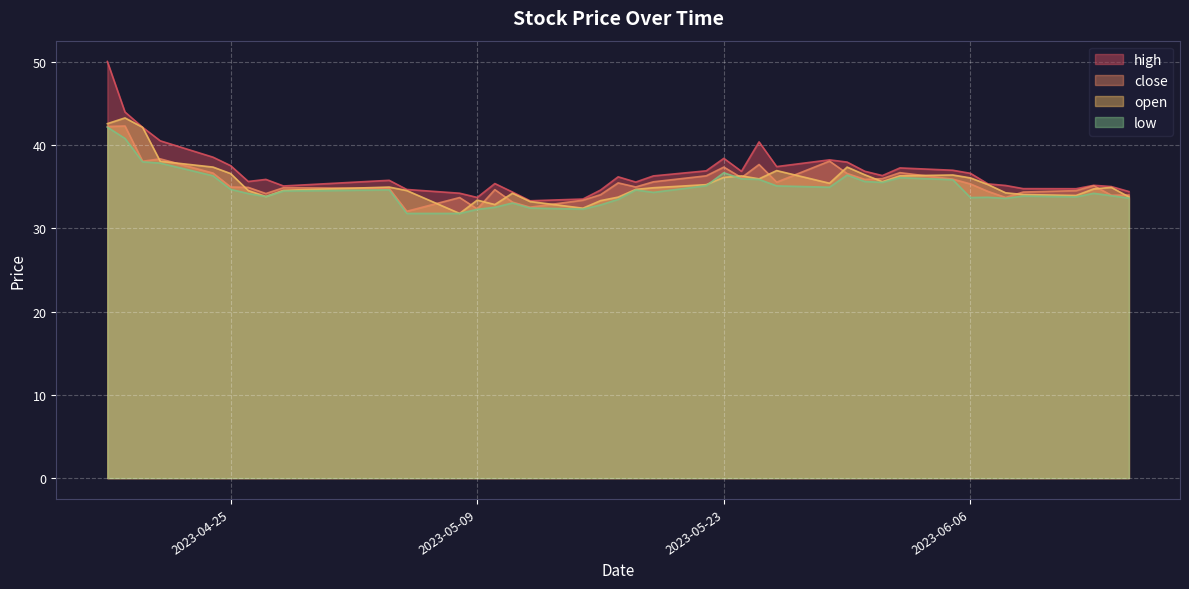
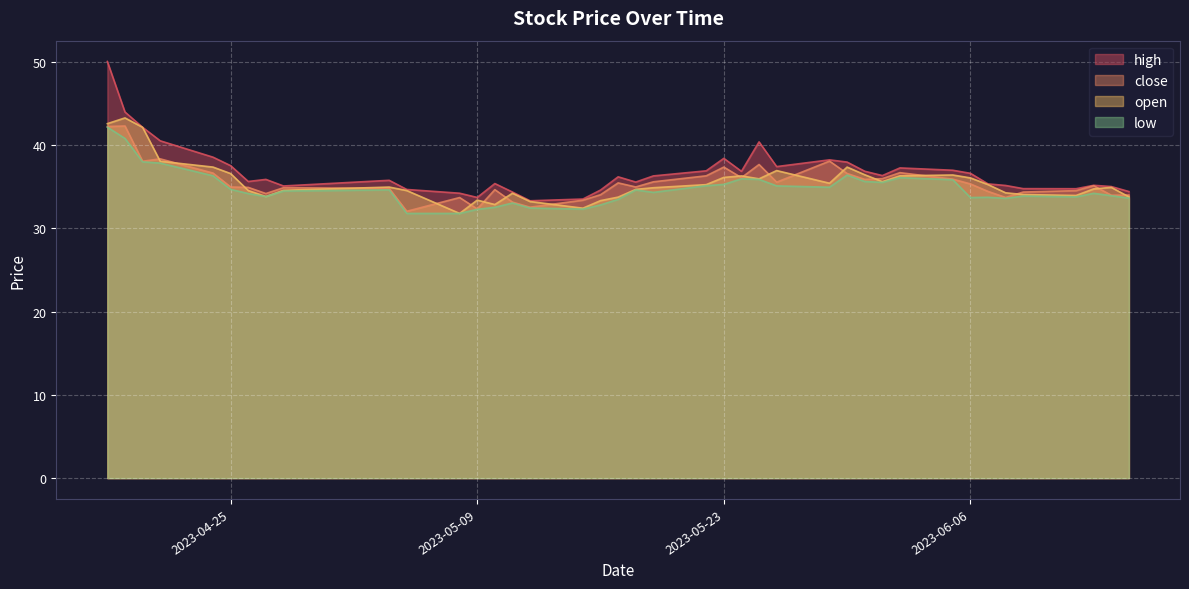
  {
    "low": {
-     "2023-05-23": 37,
+     "2023-05-23": 35,
      "2023-06-06": 34
    }
  }
